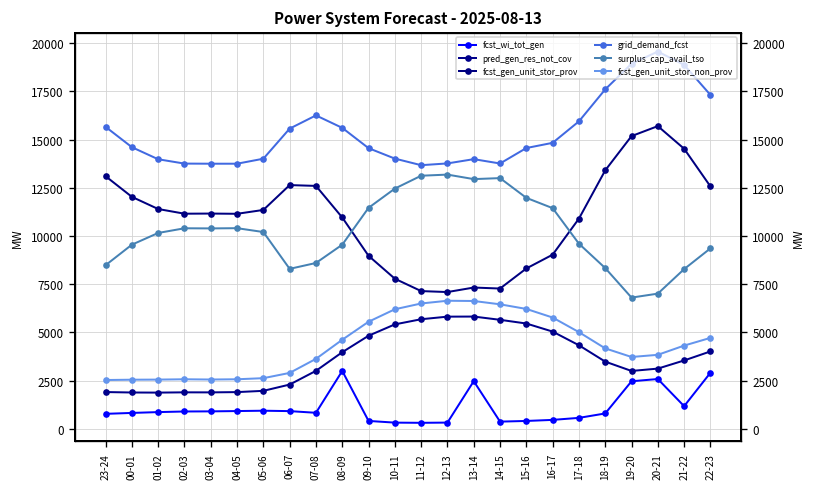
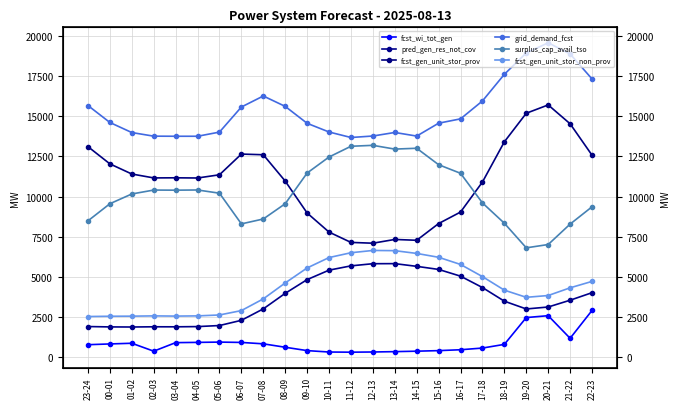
  {
    "fcst_wi_tot_gen": {
      "23-24": 800,
      "00-01": 800,
      "01-02": 900,
-     "02-03": 900,
+     "02-03": 400,
      "03-04": 900,
      "04-05": 900,
      "05-06": 900,
      "06-07": 900,
      "07-08": 800,
-     "08-09": 3000,
+     "08-09": 600,
      "09-10": 400,
      "10-11": 300,
      "11-12": 300,
      "12-13": 300,
-     "13-14": 2500,
+     "13-14": 300,
      "14-15": 400,
      "15-16": 400,
      "16-17": 500,
      "17-18": 600,
      "18-19": 800,
      "19-20": 2500,
      "20-21": 2600,
      "21-22": 1200,
      "22-23": 2900
    }
  }
